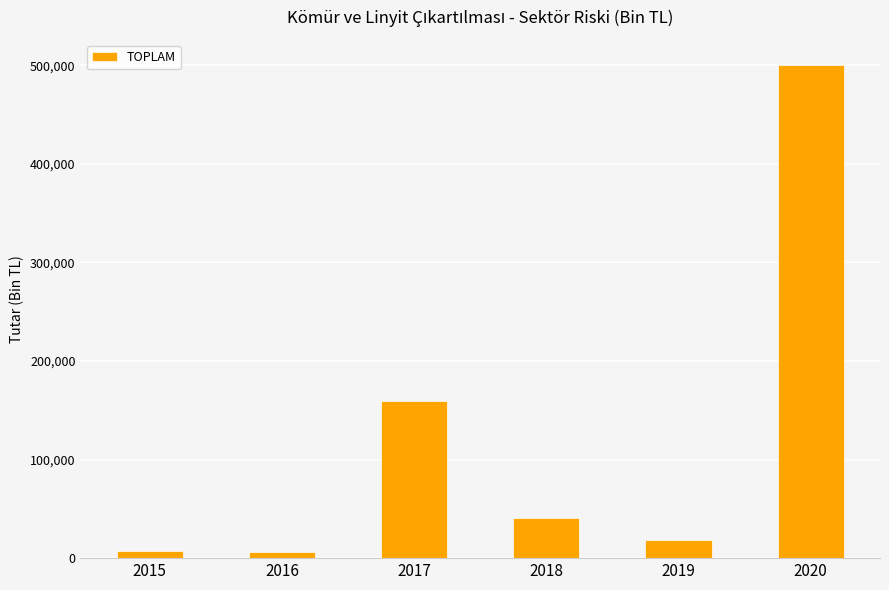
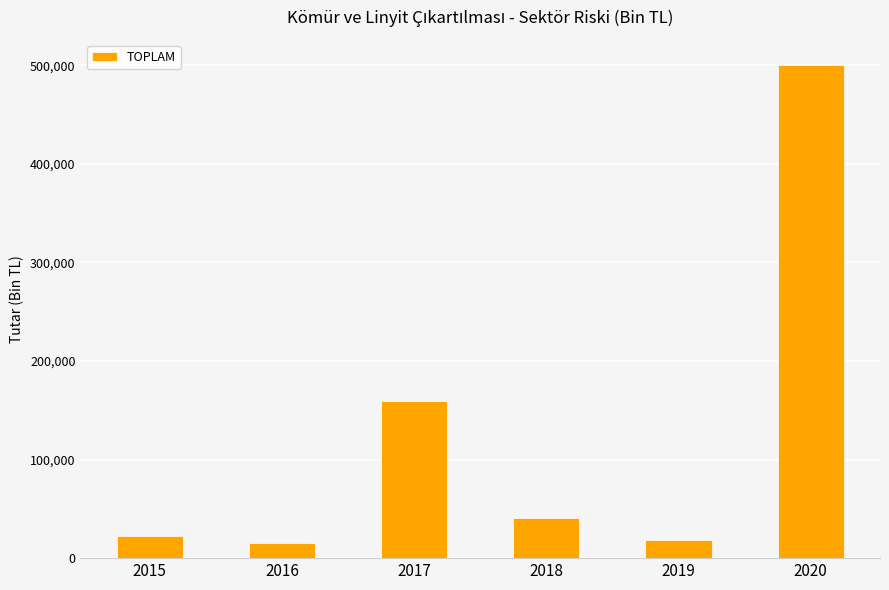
  {
-   "2015": "10,000",
-   "2016": "10,000",
+   "2015": "20,000",
+   "2016": "20,000",
    "2017": "160,000",
    "2018": "40,000",
    "2019": "20,000",
    "2020": "500,000"
  }
